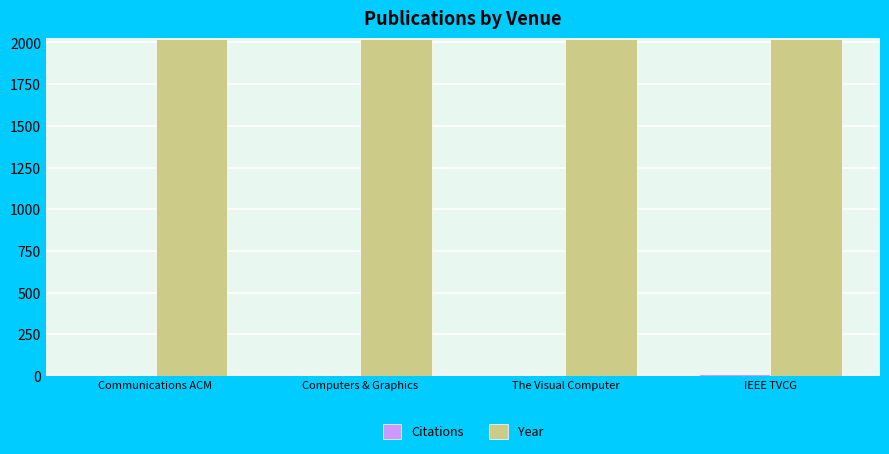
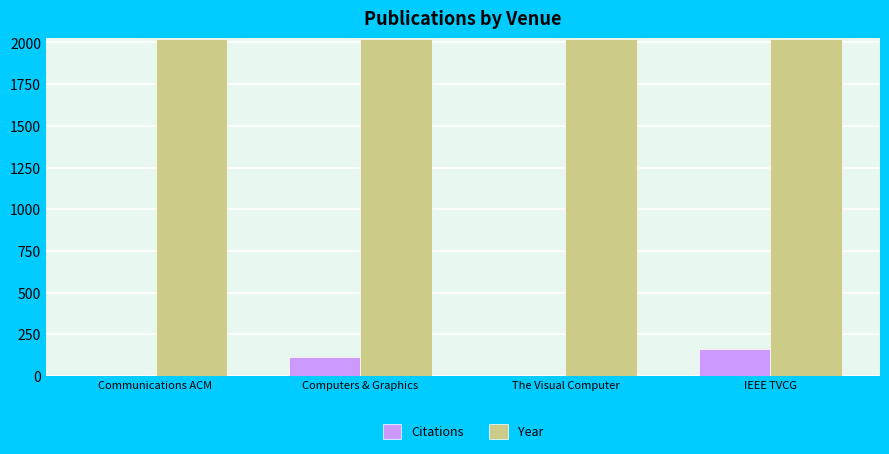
  {
    "Citations": {
      "Communications ACM": 0,
-     "Computers & Graphics": 0,
+     "Computers & Graphics": 120,
      "The Visual Computer": 0,
-     "IEEE TVCG": 10
+     "IEEE TVCG": 160
    },
    "Year": {
      "Communications ACM": 2020,
      "Computers & Graphics": 2020,
      "The Visual Computer": 2020,
      "IEEE TVCG": 2020
    }
  }
